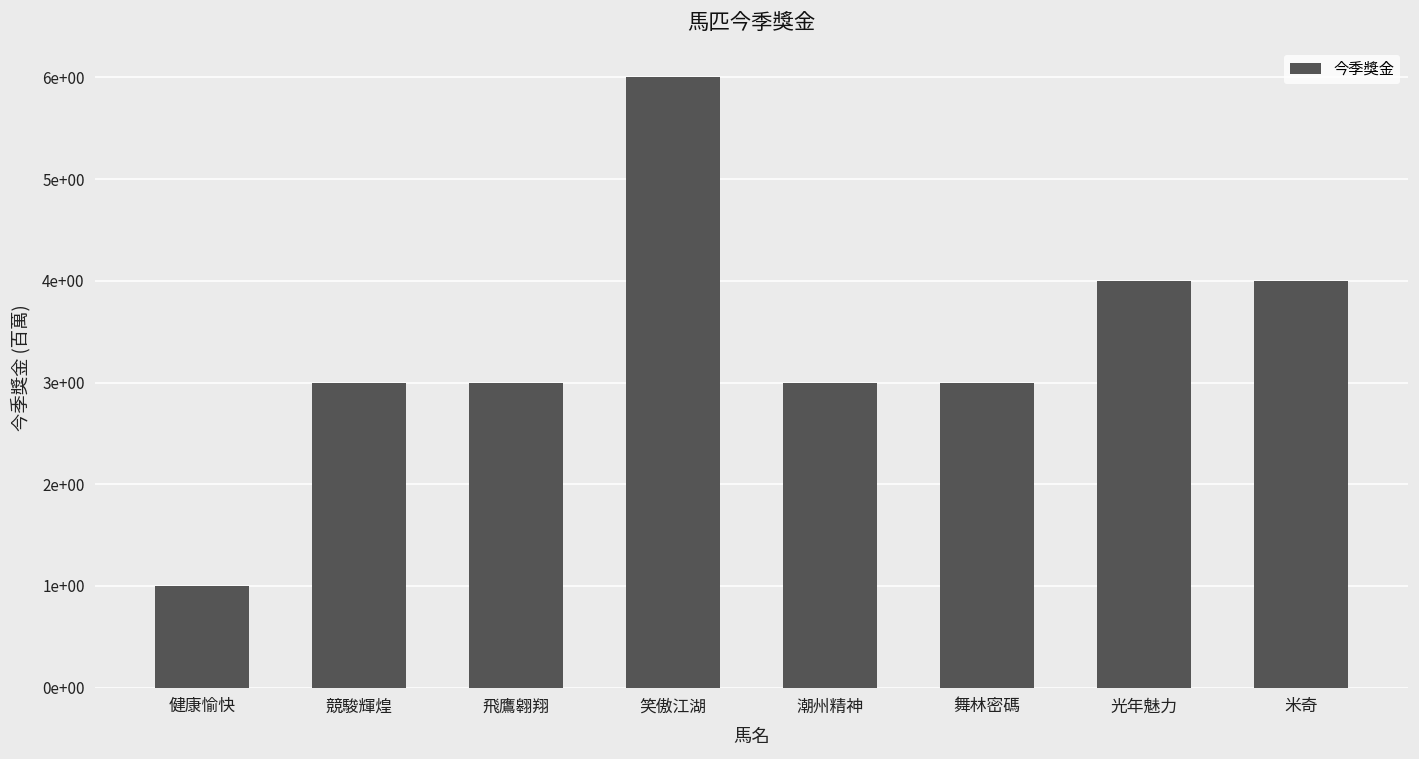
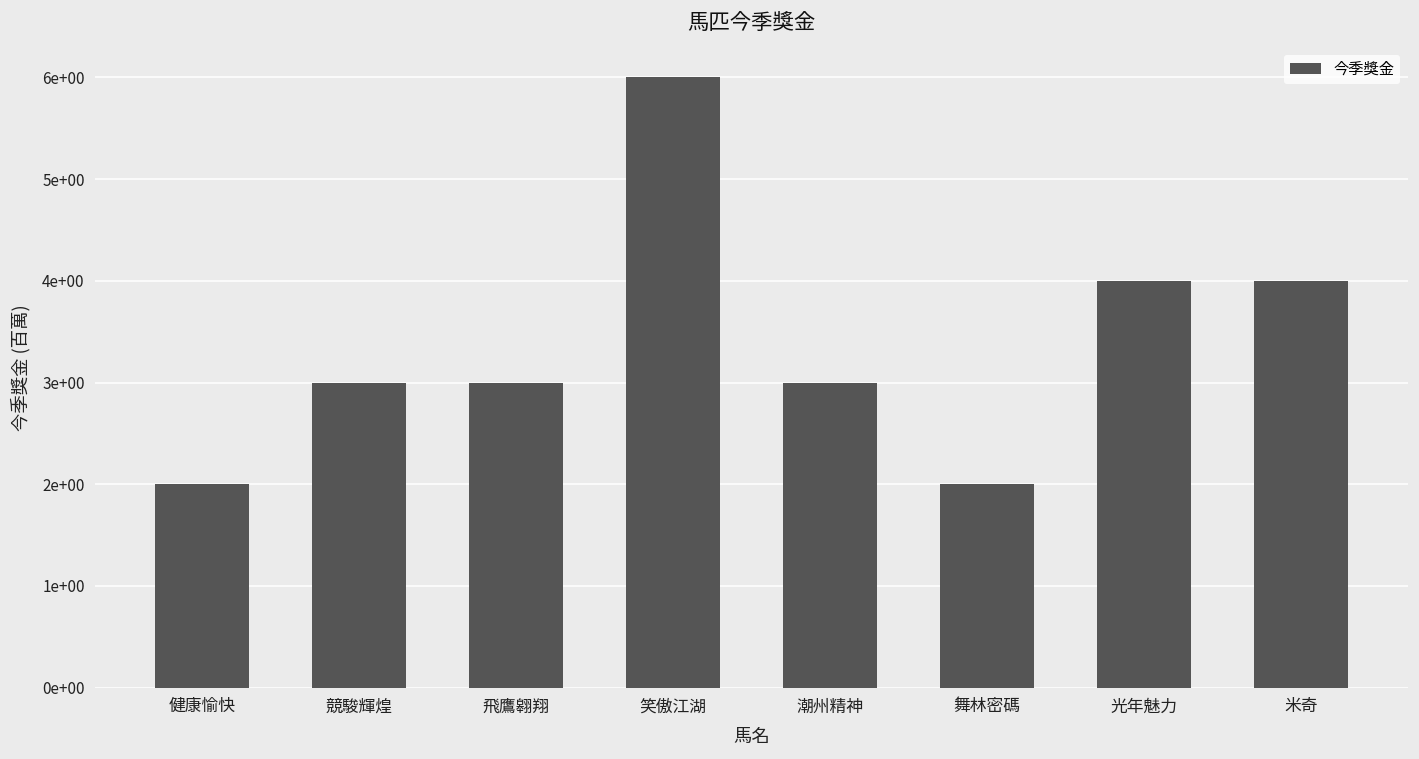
  {
-   "健康愉快": 1,
+   "健康愉快": 2,
    "競駿輝煌": 3,
    "飛鷹翱翔": 3,
    "笑傲江湖": 6,
    "潮州精神": 3,
-   "舞林密碼": 3,
+   "舞林密碼": 2,
    "光年魅力": 4,
    "米奇": 4
  }
